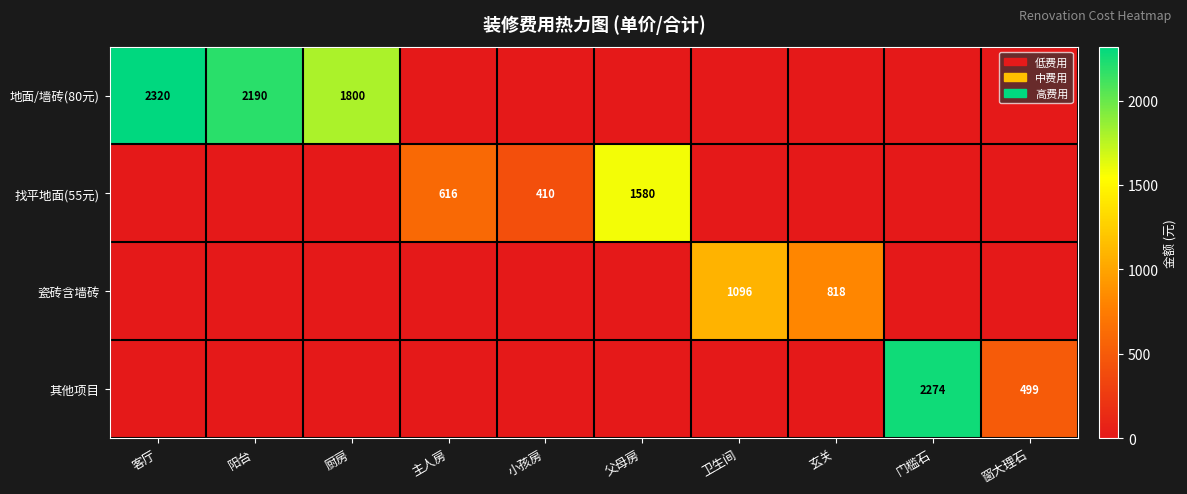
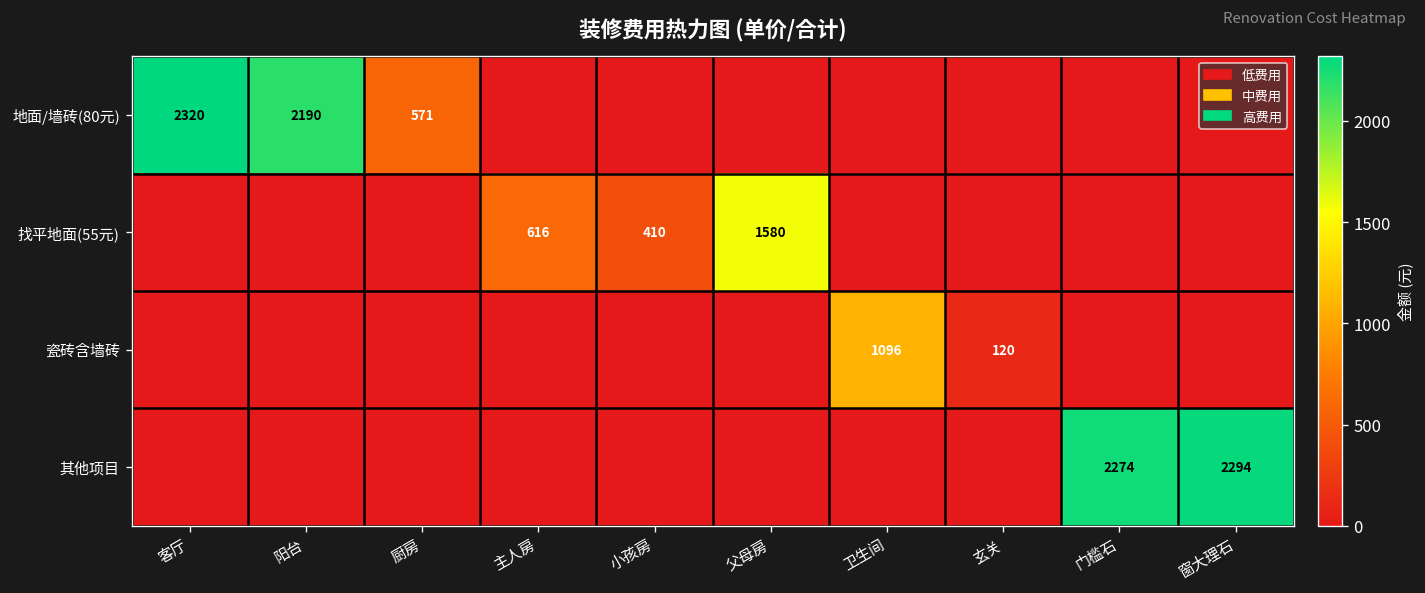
  {
    "地面/墙砖(80元)": {
      "客厅": 2320,
      "阳台": 2190,
-     "厨房": 1800
+     "厨房": 571
    },
    "找平地面(55元)": {
      "主人房": 616,
      "小孩房": 410,
      "父母房": 1580
    },
    "瓷砖含墙砖": {
      "卫生间": 1096,
-     "玄关": 818
+     "玄关": 120
    },
    "其他项目": {
      "门槛石": 2274,
-     "窗大理石": 499
+     "窗大理石": 2294
    }
  }
